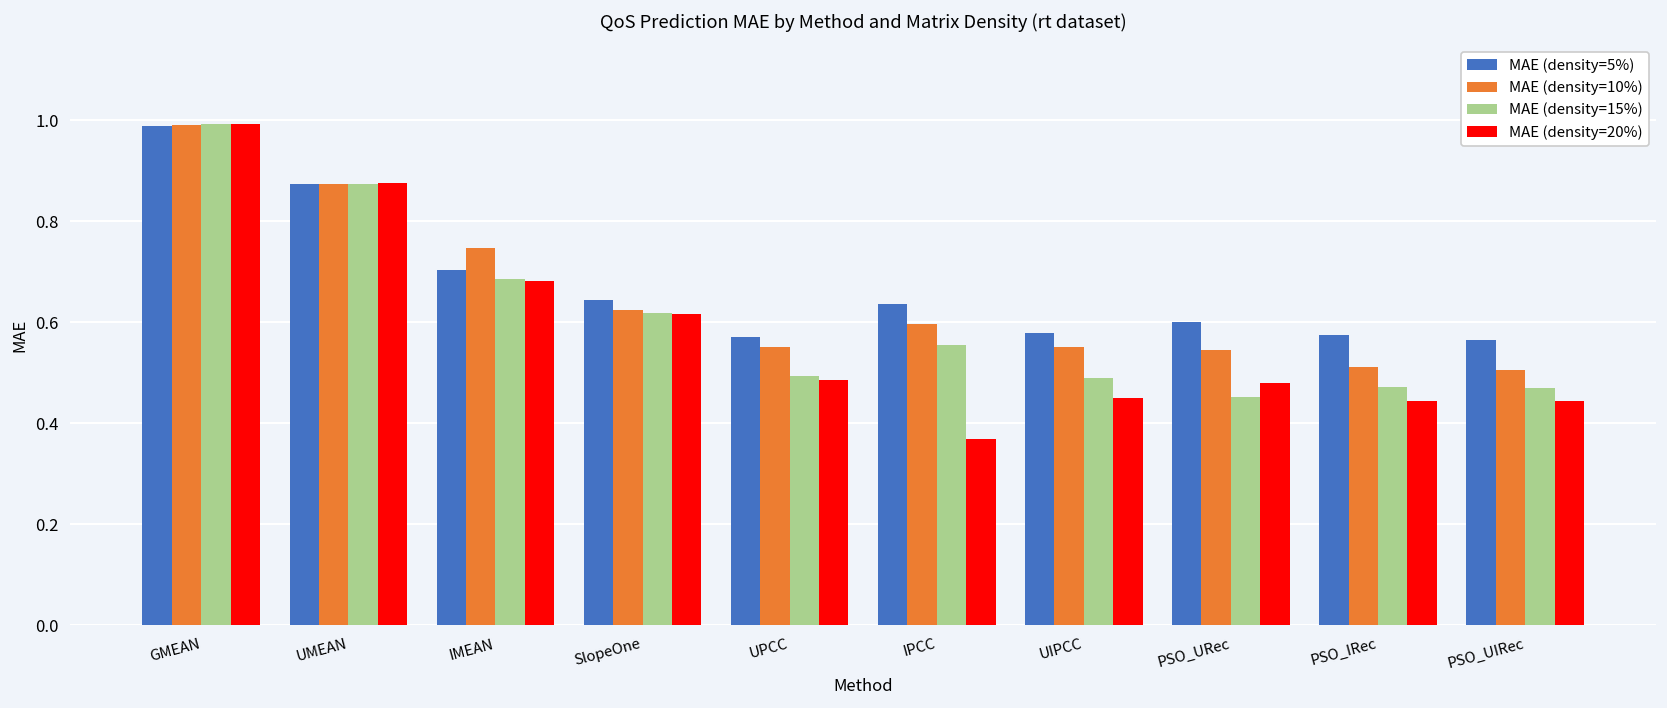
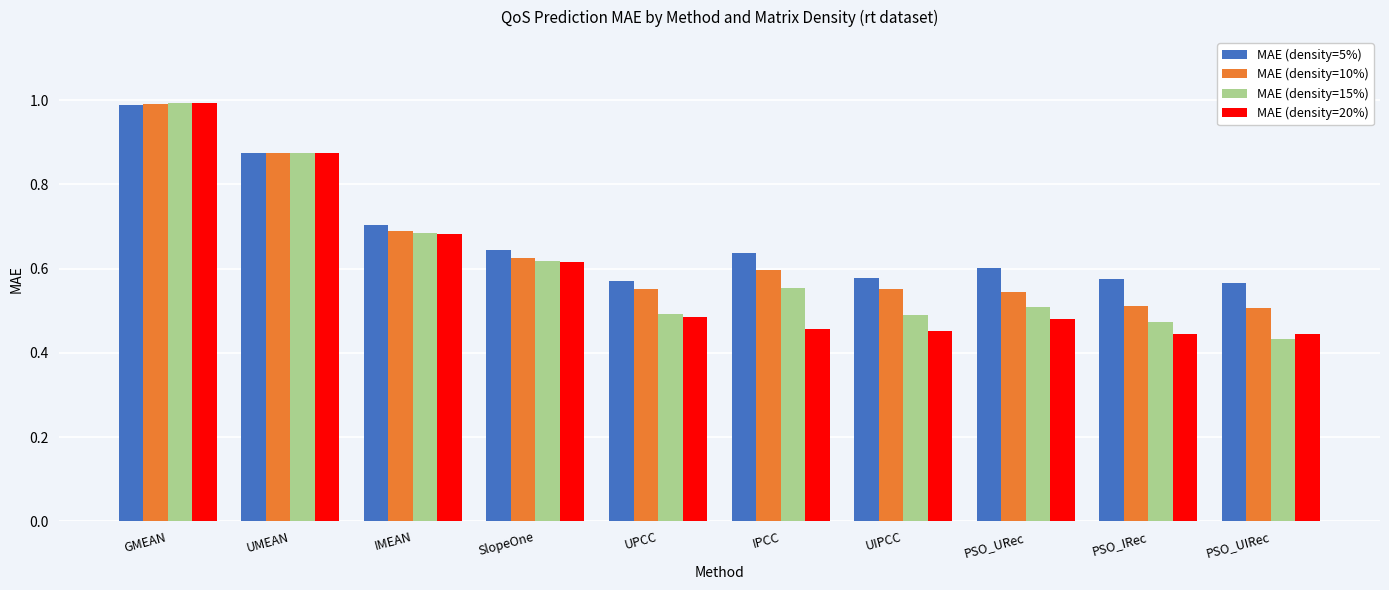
  {
    "MAE (density=5%)": {
      "GMEAN": 0.99,
      "UMEAN": 0.87,
      "IMEAN": 0.70,
      "SlopeOne": 0.64,
      "UPCC": 0.57,
      "IPCC": 0.64,
      "UIPCC": 0.58,
      "PSO_URec": 0.60,
      "PSO_IRec": 0.58,
      "PSO_UIRec": 0.57
    },
    "MAE (density=10%)": {
      "GMEAN": 0.99,
      "UMEAN": 0.87,
-     "IMEAN": 0.75,
+     "IMEAN": 0.69,
      "SlopeOne": 0.62,
      "UPCC": 0.55,
      "IPCC": 0.60,
      "UIPCC": 0.55,
      "PSO_URec": 0.55,
      "PSO_IRec": 0.51,
      "PSO_UIRec": 0.51
    },
    "MAE (density=15%)": {
      "GMEAN": 0.99,
      "UMEAN": 0.87,
      "IMEAN": 0.69,
      "SlopeOne": 0.62,
      "UPCC": 0.49,
      "IPCC": 0.55,
      "UIPCC": 0.49,
-     "PSO_URec": 0.45,
+     "PSO_URec": 0.51,
      "PSO_IRec": 0.47,
-     "PSO_UIRec": 0.47
+     "PSO_UIRec": 0.43
    },
    "MAE (density=20%)": {
      "GMEAN": 0.99,
      "UMEAN": 0.88,
      "IMEAN": 0.68,
      "SlopeOne": 0.62,
      "UPCC": 0.49,
-     "IPCC": 0.37,
+     "IPCC": 0.46,
      "UIPCC": 0.45,
      "PSO_URec": 0.48,
      "PSO_IRec": 0.44,
      "PSO_UIRec": 0.44
    }
  }
